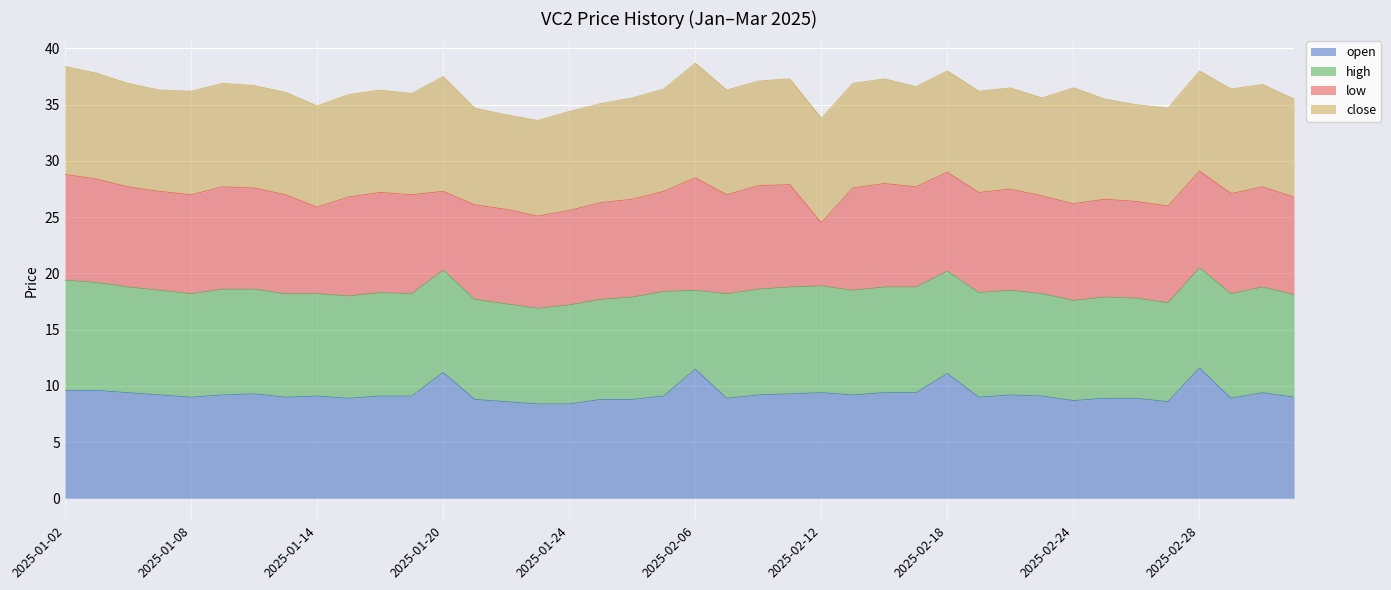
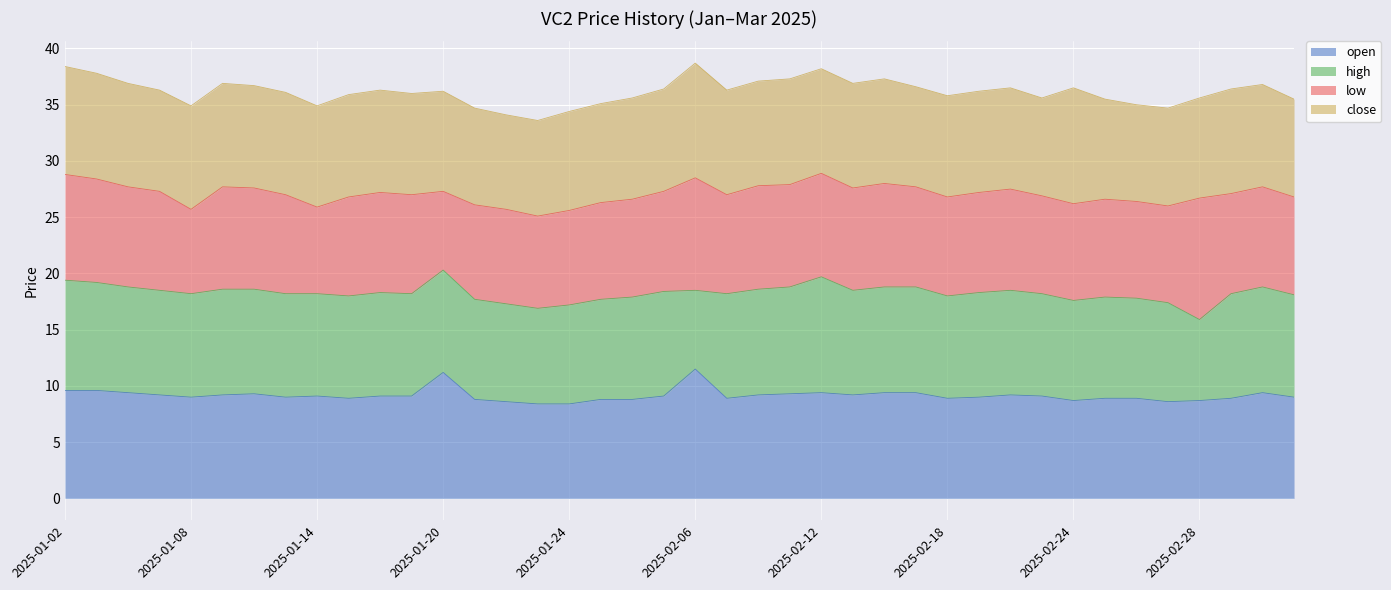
  {
    "open": {
      "2025-01-02": 9.6,
      "2025-01-08": 9.0,
      "2025-01-14": 9.1,
      "2025-01-20": 11.2,
      "2025-01-24": 8.4,
      "2025-02-06": 11.5,
      "2025-02-12": 9.4,
-     "2025-02-18": 11.1,
+     "2025-02-18": 8.9,
      "2025-02-24": 8.7,
-     "2025-02-28": 11.6
+     "2025-02-28": 8.7
    },
    "high": {
      "2025-01-02": 9.8,
      "2025-01-08": 9.2,
      "2025-01-14": 9.1,
      "2025-01-20": 9.1,
      "2025-01-24": 8.8,
      "2025-02-06": 7.0,
-     "2025-02-12": 9.5,
+     "2025-02-12": 10.3,
      "2025-02-18": 9.1,
      "2025-02-24": 8.9,
-     "2025-02-28": 8.9
+     "2025-02-28": 7.2
    },
    "low": {
      "2025-01-02": 9.4,
-     "2025-01-08": 8.8,
+     "2025-01-08": 7.5,
      "2025-01-14": 7.7,
      "2025-01-20": 7.0,
      "2025-01-24": 8.4,
      "2025-02-06": 10.0,
-     "2025-02-12": 5.6,
+     "2025-02-12": 9.2,
      "2025-02-18": 8.8,
      "2025-02-24": 8.6,
-     "2025-02-28": 8.6
+     "2025-02-28": 10.8
    },
    "close": {
      "2025-01-02": 9.6,
      "2025-01-08": 9.2,
      "2025-01-14": 9.0,
-     "2025-01-20": 10.2,
+     "2025-01-20": 8.9,
      "2025-01-24": 8.8,
      "2025-02-06": 10.2,
      "2025-02-12": 9.3,
      "2025-02-18": 9.0,
      "2025-02-24": 10.3,
      "2025-02-28": 8.9
    }
  }
